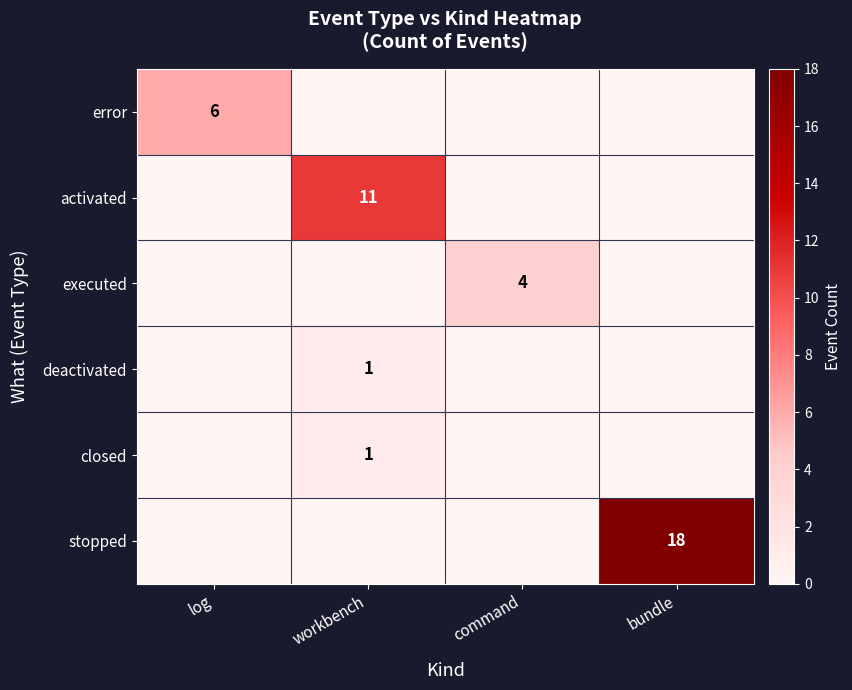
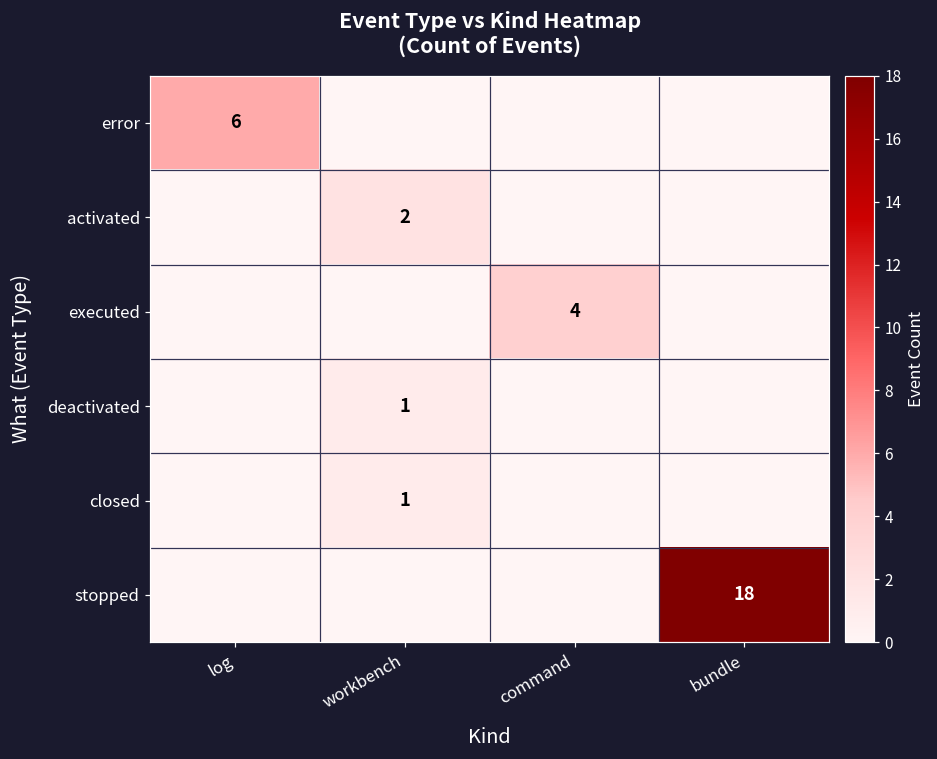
  {
    "error": {
      "log": 6
    },
    "activated": {
-     "workbench": 11
+     "workbench": 2
    },
    "executed": {
      "command": 4
    },
    "deactivated": {
      "workbench": 1
    },
    "closed": {
      "workbench": 1
    },
    "stopped": {
      "bundle": 18
    }
  }
